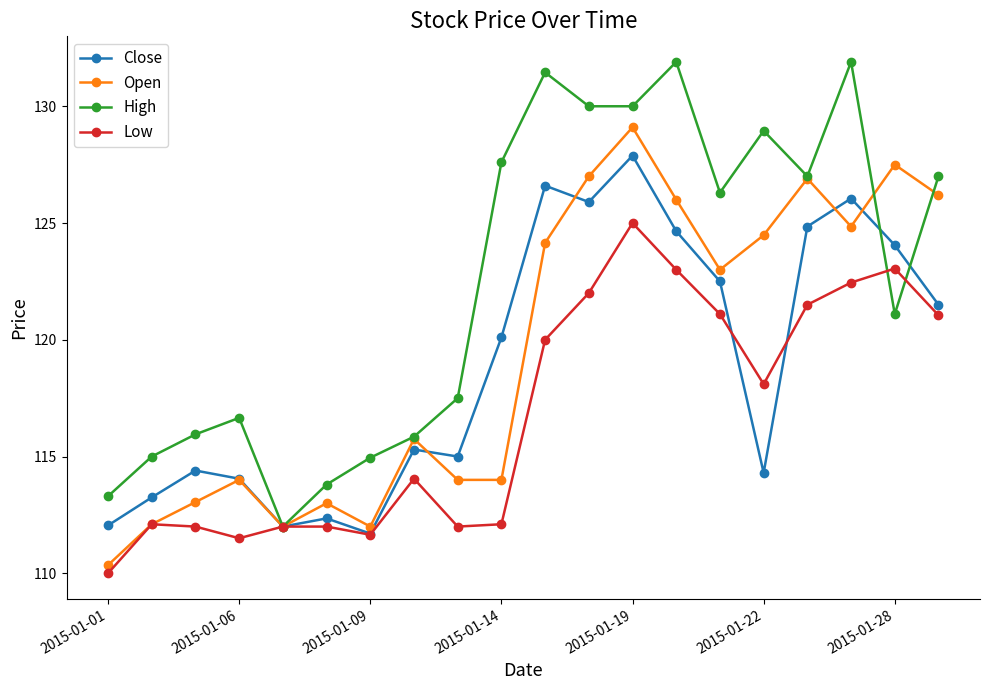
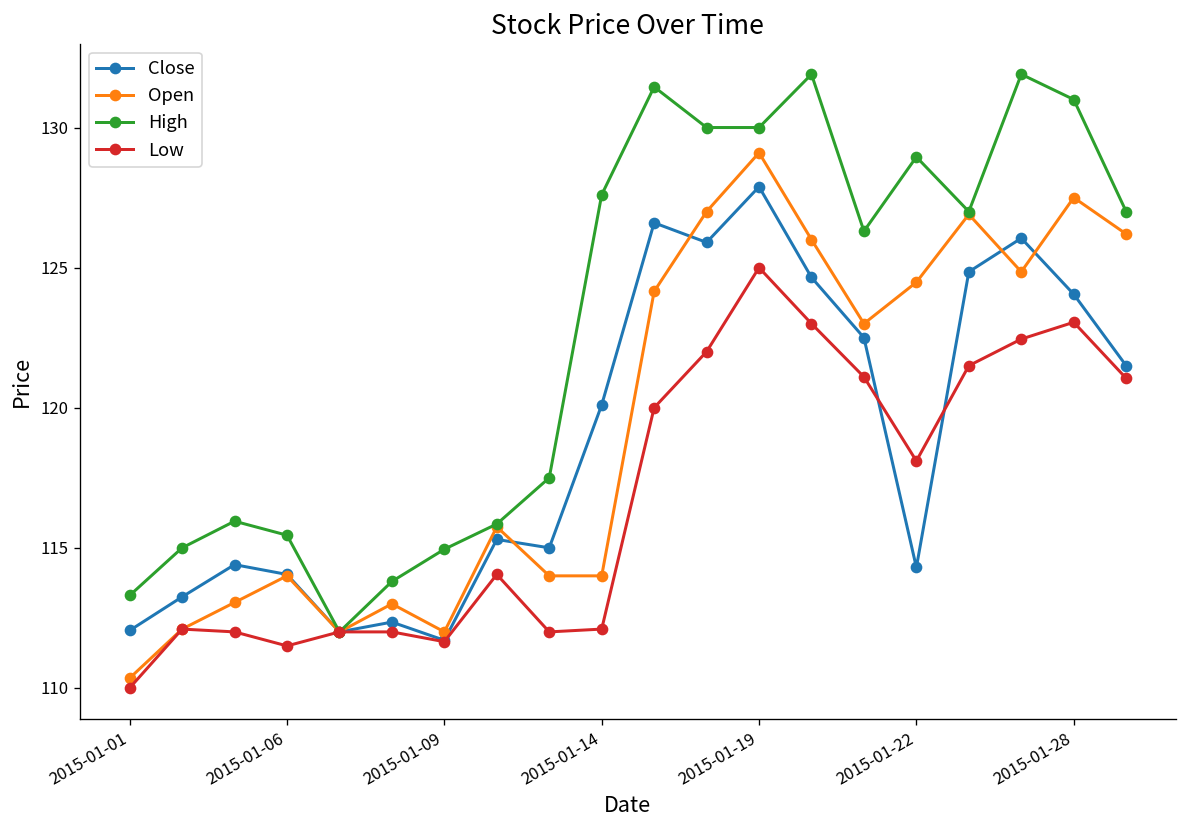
  {
    "Close": {
      "2015-01-01": 112.1,
      "2015-01-14": 120.1,
      "2015-01-19": 127.9,
      "2015-01-22": 114.3,
      "2015-01-28": 124.1
    },
    "Open": {
      "2015-01-01": 110.3,
      "2015-01-09": 112.0,
      "2015-01-14": 114.0,
      "2015-01-19": 129.1,
      "2015-01-22": 124.5,
      "2015-01-28": 127.5
    },
    "High": {
      "2015-01-01": 113.3,
-     "2015-01-06": 116.7,
+     "2015-01-06": 115.4,
      "2015-01-09": 114.9,
      "2015-01-14": 127.6,
      "2015-01-19": 130.0,
      "2015-01-22": 128.9,
-     "2015-01-28": 121.1
+     "2015-01-28": 131.0
    },
    "Low": {
      "2015-01-01": 110.0,
      "2015-01-06": 111.5,
      "2015-01-14": 112.1,
      "2015-01-19": 125.0,
      "2015-01-22": 118.1,
      "2015-01-28": 123.1
    }
  }
